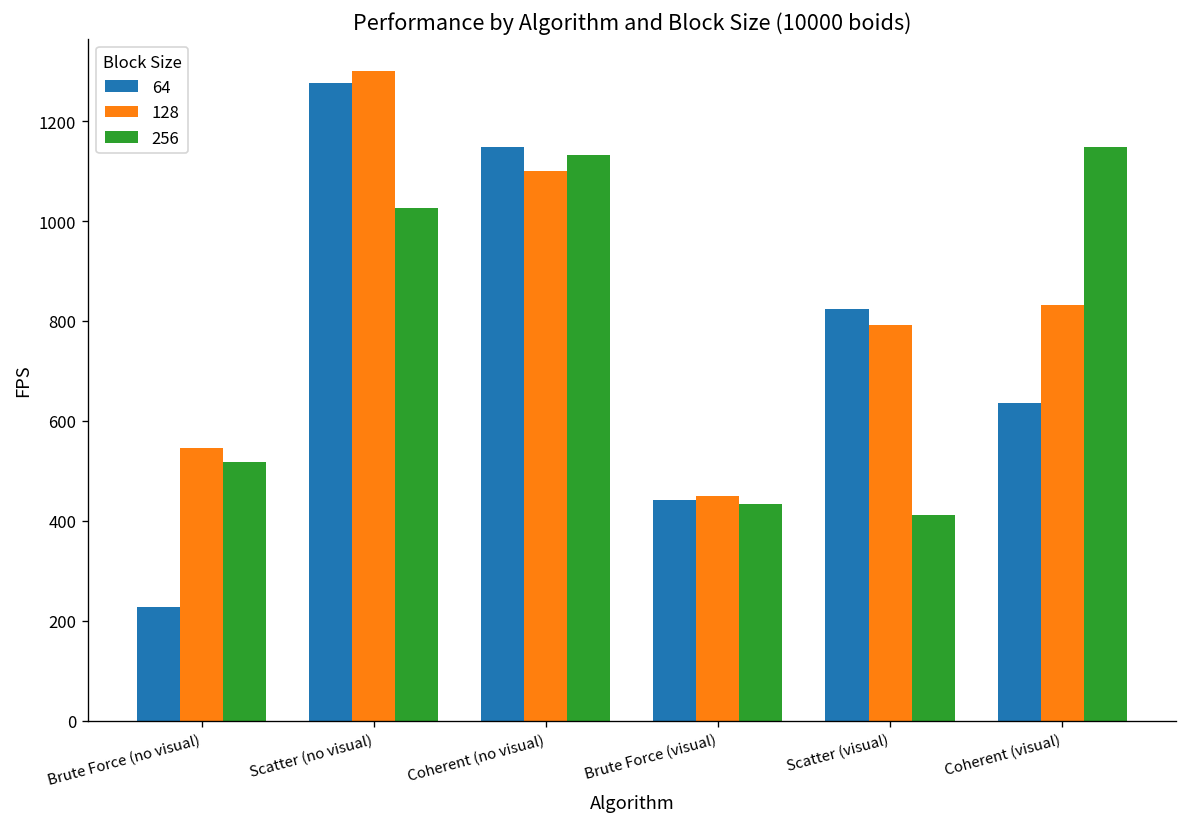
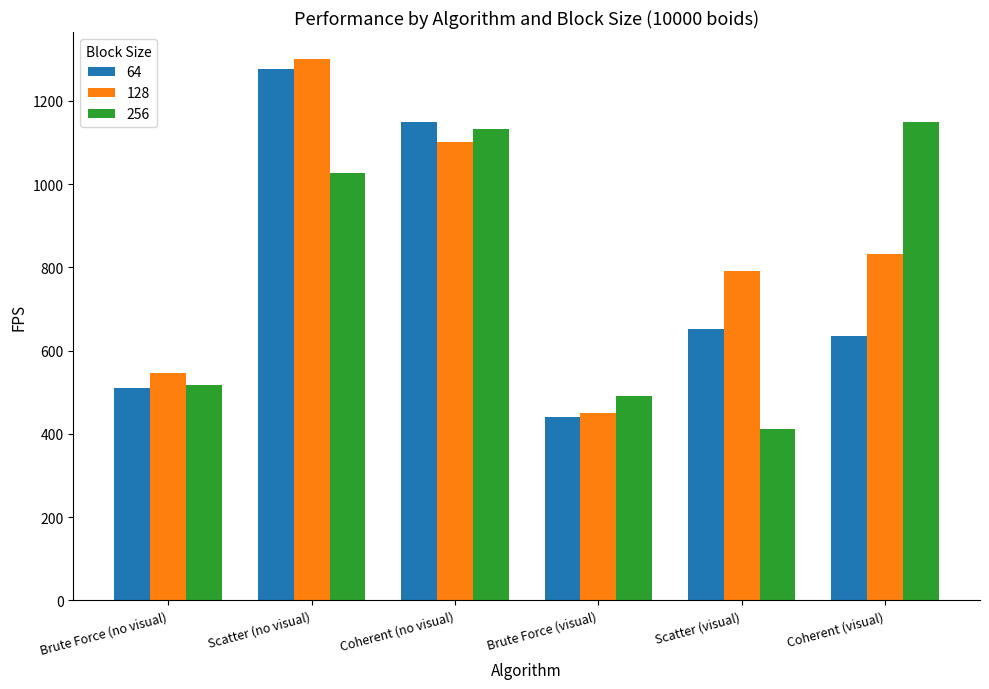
  {
    "64": {
-     "Brute Force (no visual)": 230,
+     "Brute Force (no visual)": 510,
      "Scatter (no visual)": 1280,
      "Coherent (no visual)": 1150,
      "Brute Force (visual)": 440,
-     "Scatter (visual)": 820,
+     "Scatter (visual)": 650,
      "Coherent (visual)": 640
    },
    "128": {
      "Brute Force (no visual)": 550,
      "Scatter (no visual)": 1300,
      "Coherent (no visual)": 1100,
      "Brute Force (visual)": 450,
      "Scatter (visual)": 790,
      "Coherent (visual)": 830
    },
    "256": {
      "Brute Force (no visual)": 520,
      "Scatter (no visual)": 1030,
      "Coherent (no visual)": 1130,
-     "Brute Force (visual)": 430,
+     "Brute Force (visual)": 490,
      "Scatter (visual)": 410,
      "Coherent (visual)": 1150
    }
  }
